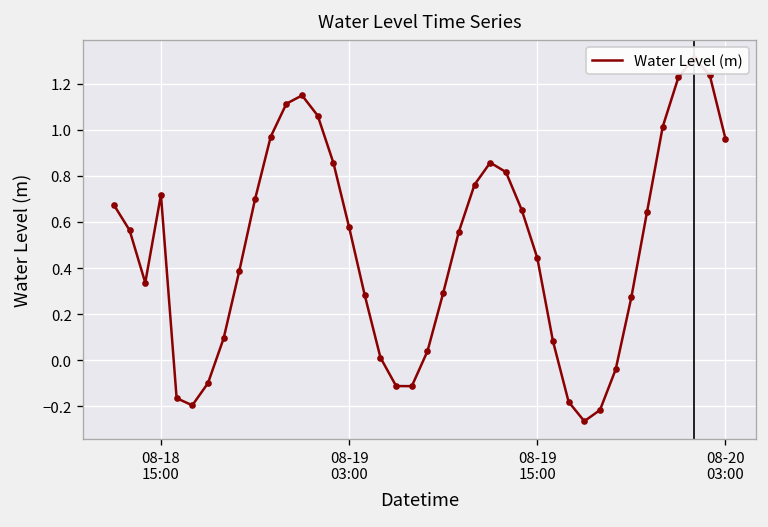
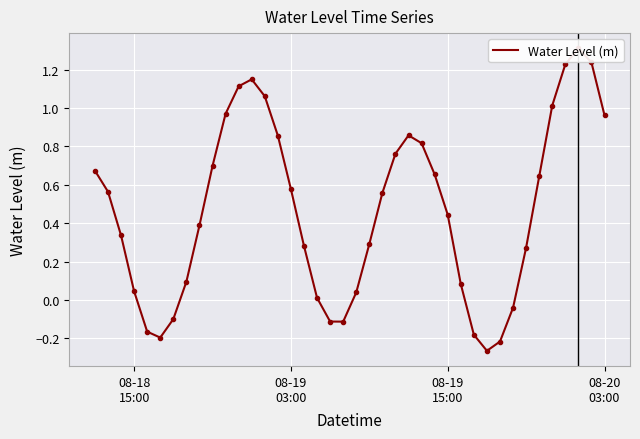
  {
-   "08-18 15:00": 0.72,
+   "08-18 15:00": 0.05,
    "08-19 03:00": 0.58,
    "08-19 15:00": 0.44,
    "08-20 03:00": 0.96
  }
